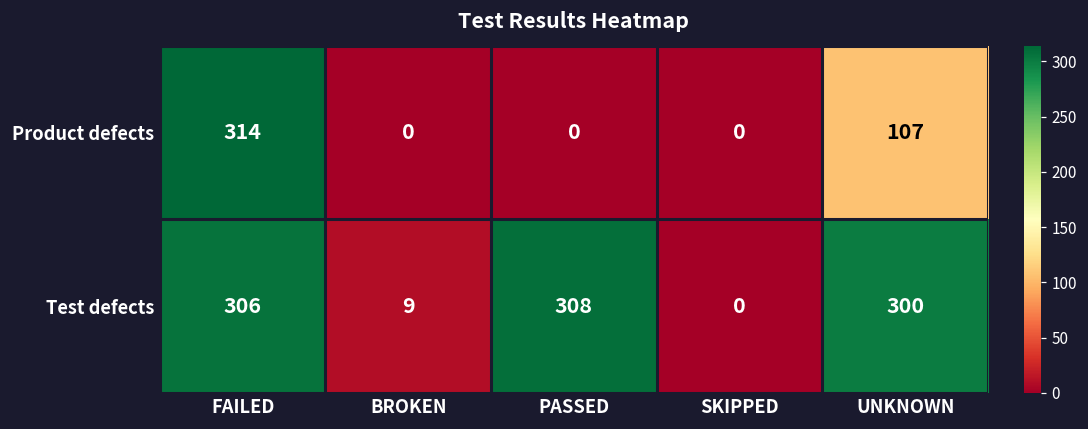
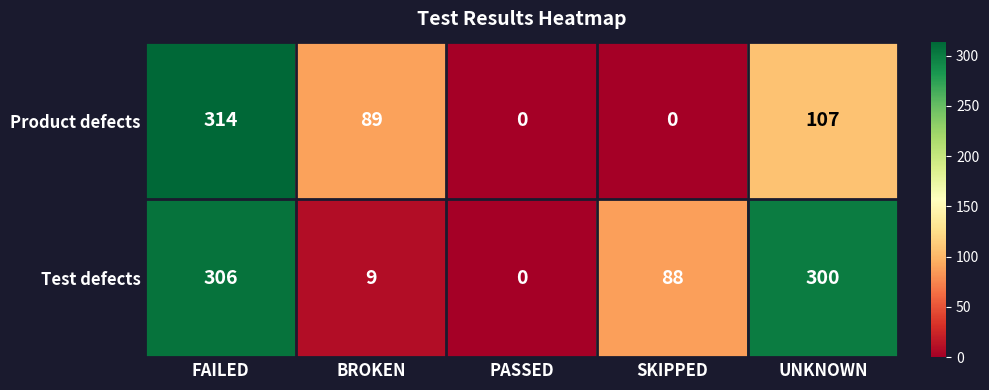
  {
    "Product defects": {
      "FAILED": 314,
-     "BROKEN": 0,
+     "BROKEN": 89,
      "PASSED": 0,
      "SKIPPED": 0,
      "UNKNOWN": 107
    },
    "Test defects": {
      "FAILED": 306,
      "BROKEN": 9,
-     "PASSED": 308,
-     "SKIPPED": 0,
+     "PASSED": 0,
+     "SKIPPED": 88,
      "UNKNOWN": 300
    }
  }
